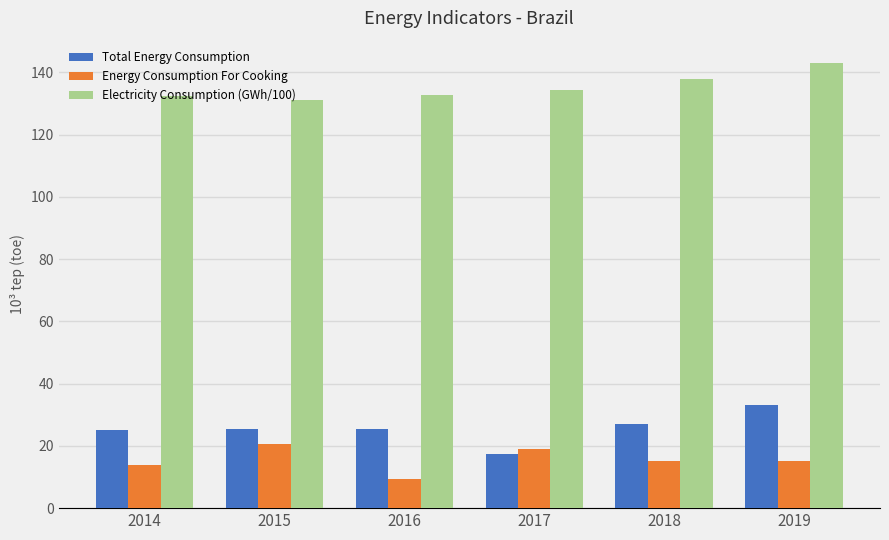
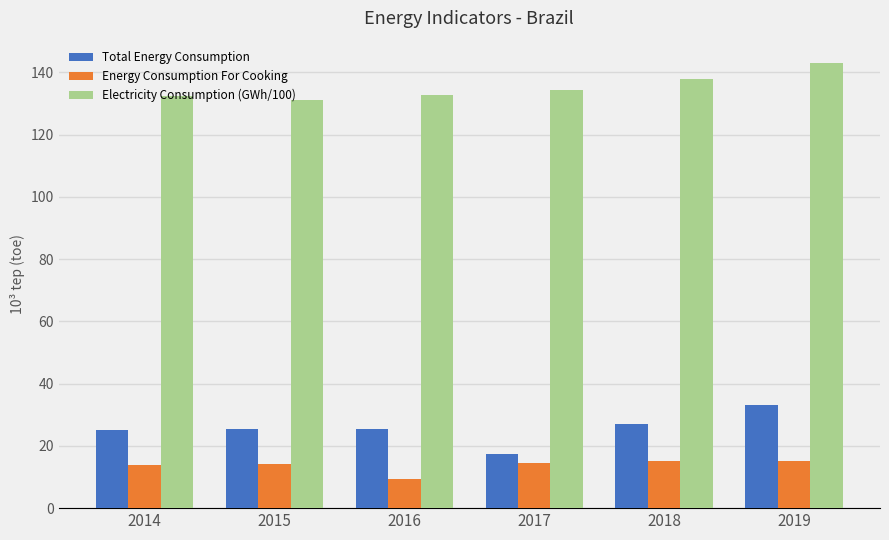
  {
    "Total Energy Consumption": {
      "2014": 25,
      "2015": 25,
      "2016": 25,
      "2017": 17,
      "2018": 27,
      "2019": 33
    },
    "Energy Consumption For Cooking": {
      "2014": 14,
-     "2015": 21,
+     "2015": 14,
      "2016": 9,
-     "2017": 19,
+     "2017": 14,
      "2018": 15,
      "2019": 15
    },
    "Electricity Consumption (GWh/100)": {
      "2014": 132,
      "2015": 131,
      "2016": 133,
      "2017": 134,
      "2018": 138,
      "2019": 143
    }
  }
